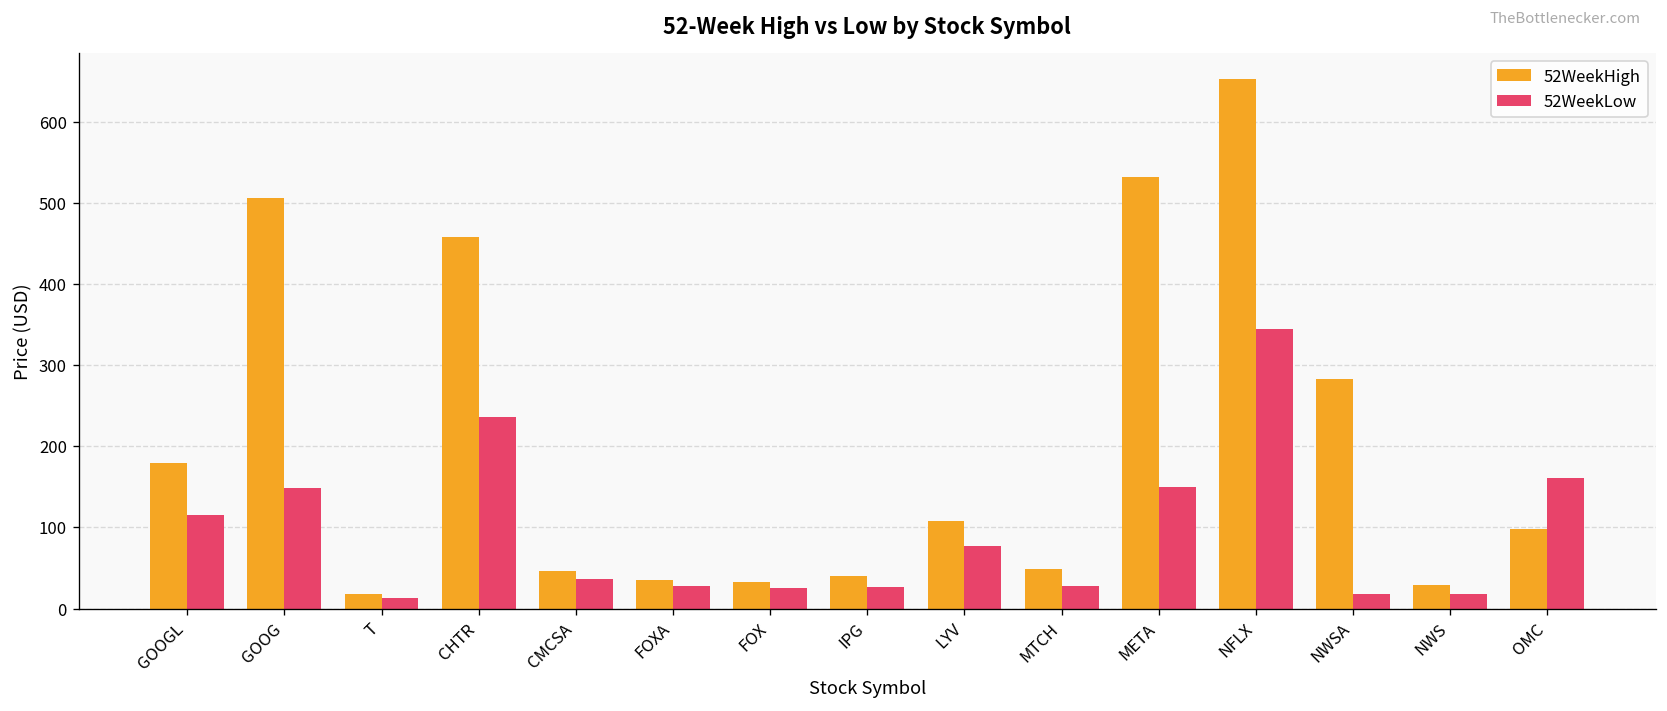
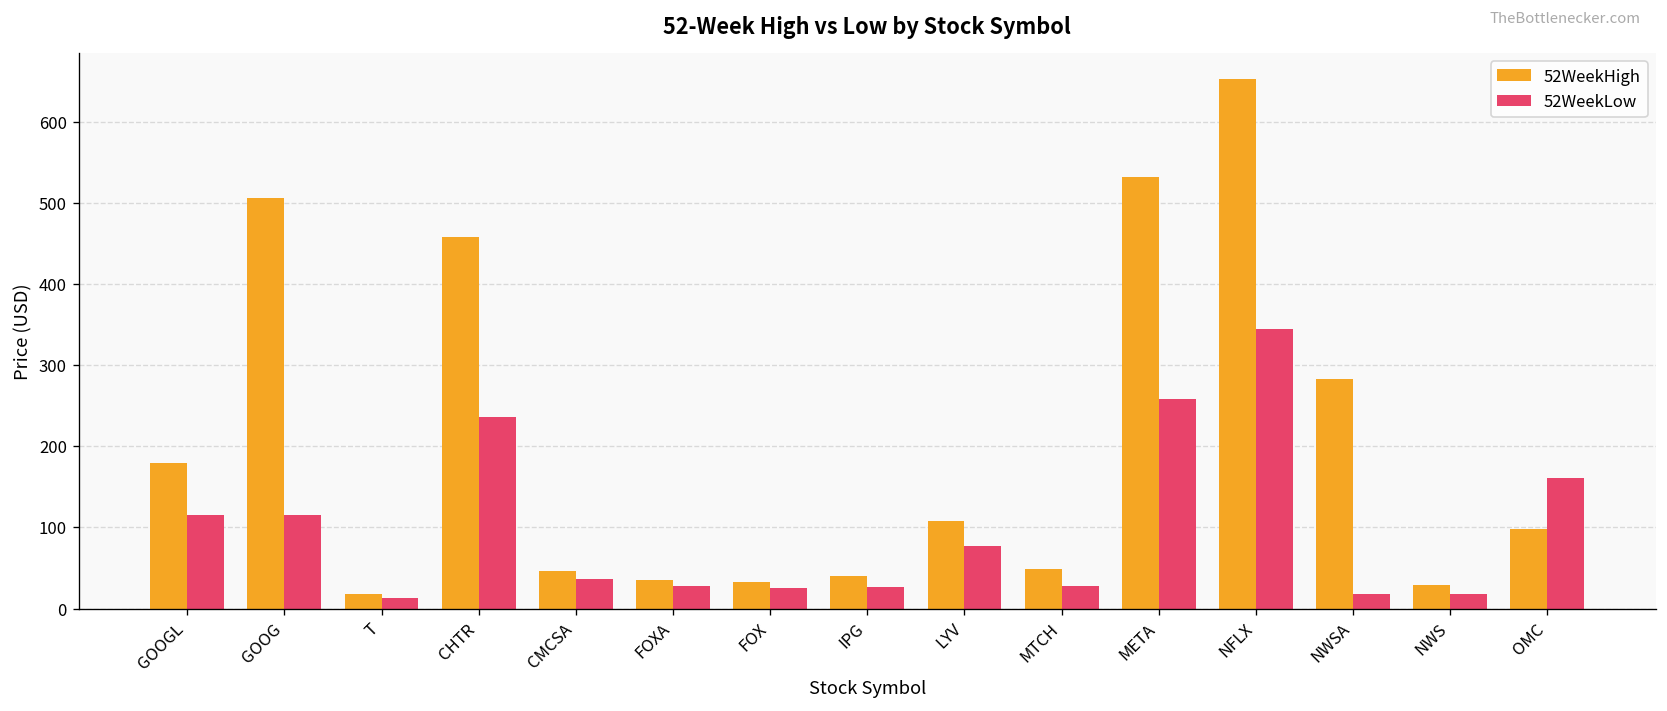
  {
    "52WeekHigh": {
      "GOOGL": 180,
      "GOOG": 510,
      "T": 20,
      "CHTR": 460,
      "CMCSA": 50,
      "FOXA": 30,
      "FOX": 30,
      "IPG": 40,
      "LYV": 110,
      "MTCH": 50,
      "META": 530,
      "NFLX": 650,
      "NWSA": 280,
      "NWS": 30,
      "OMC": 100
    },
    "52WeekLow": {
      "GOOGL": 120,
-     "GOOG": 150,
+     "GOOG": 120,
      "T": 10,
      "CHTR": 240,
      "CMCSA": 40,
      "FOXA": 30,
      "FOX": 30,
      "IPG": 30,
      "LYV": 80,
      "MTCH": 30,
-     "META": 150,
+     "META": 260,
      "NFLX": 340,
      "NWSA": 20,
      "NWS": 20,
      "OMC": 160
    }
  }
